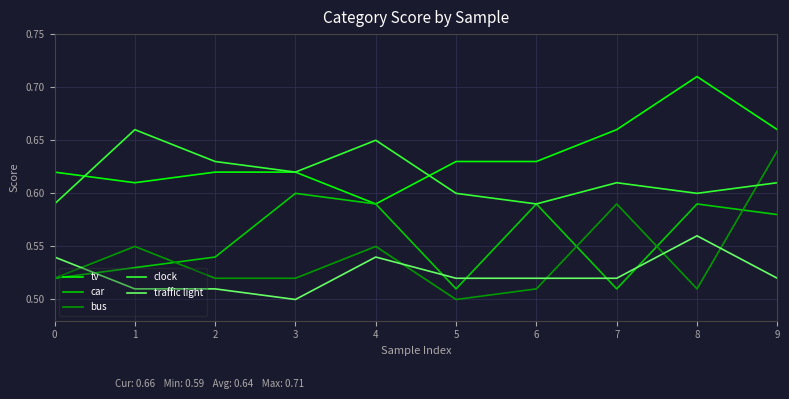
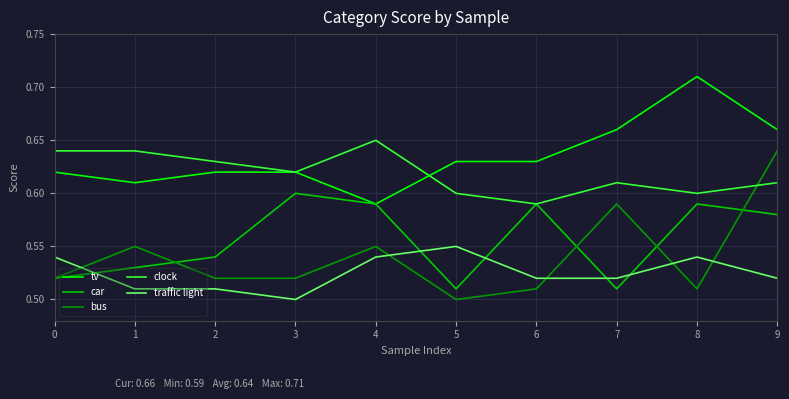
  {
    "clock": {
-     "0": 0.59,
-     "1": 0.66,
+     "0": 0.64,
+     "1": 0.64,
      "2": 0.63,
      "4": 0.65,
      "5": 0.60,
      "7": 0.61,
      "8": 0.60,
      "9": 0.61
    },
    "traffic light": {
      "0": 0.54,
      "2": 0.51,
      "3": 0.50,
      "4": 0.54,
-     "5": 0.52,
+     "5": 0.55,
      "6": 0.52,
      "7": 0.52,
-     "8": 0.56,
+     "8": 0.54,
      "9": 0.52
    }
  }
